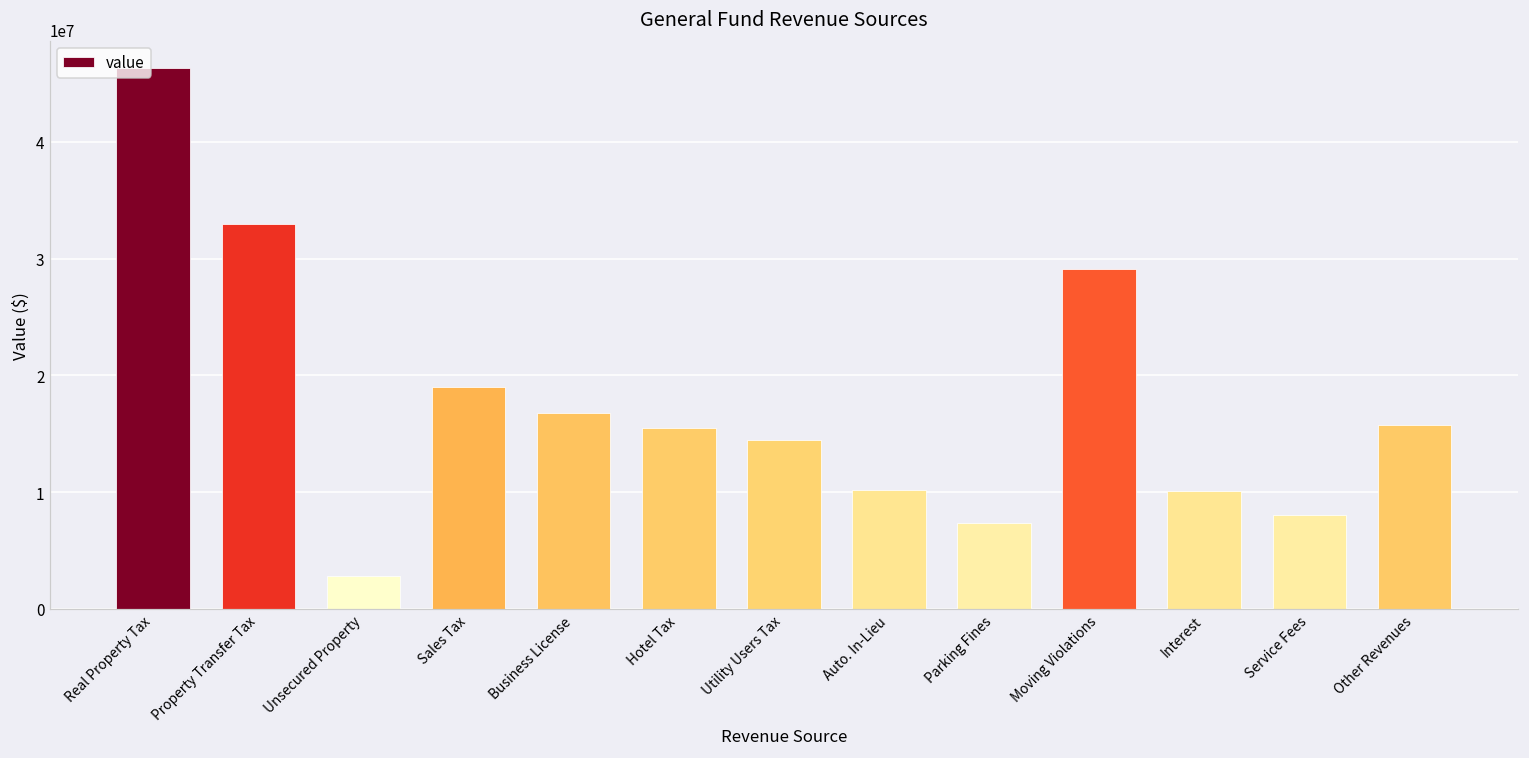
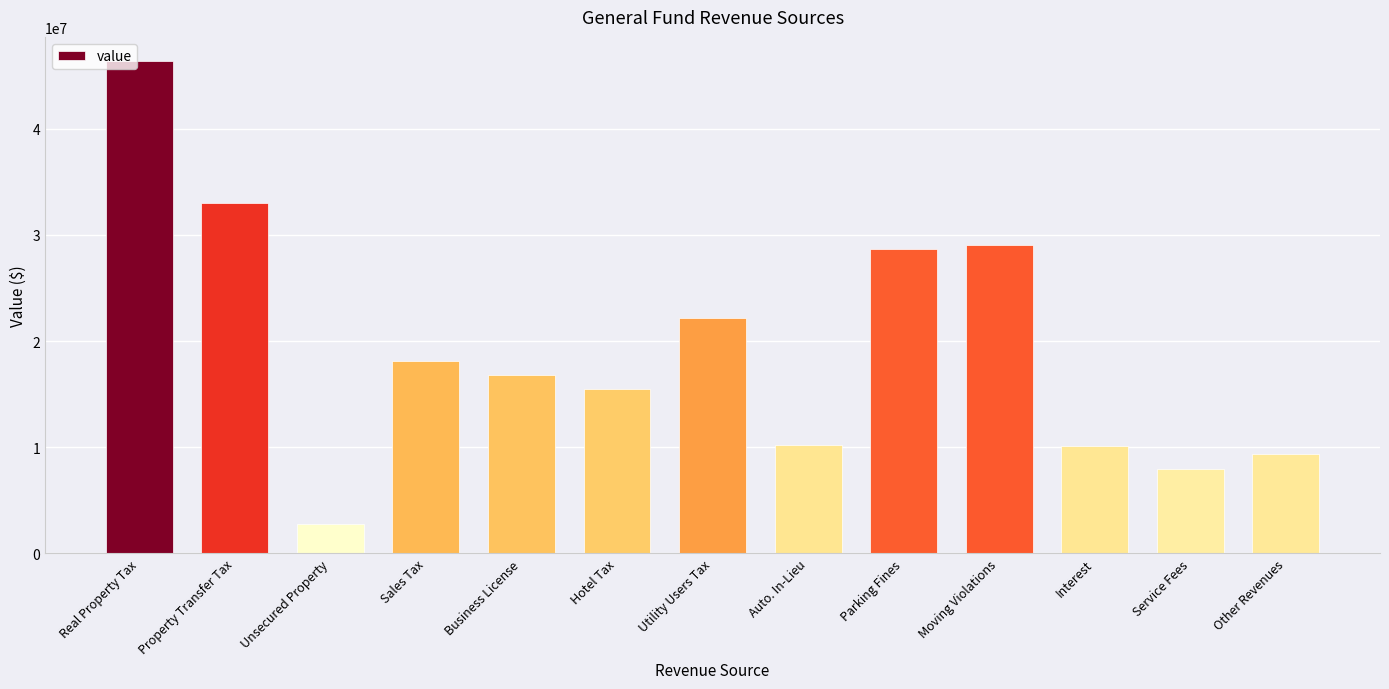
  {
    "Real Property Tax": 46400000,
    "Property Transfer Tax": 33000000,
    "Unsecured Property": 2800000,
-   "Sales Tax": 19000000,
+   "Sales Tax": 18100000,
    "Business License": 16800000,
    "Hotel Tax": 15500000,
-   "Utility Users Tax": 14400000,
+   "Utility Users Tax": 22200000,
    "Auto. In-Lieu": 10200000,
-   "Parking Fines": 7300000,
+   "Parking Fines": 28700000,
    "Moving Violations": 29100000,
    "Interest": 10100000,
    "Service Fees": 8000000,
-   "Other Revenues": 15700000
+   "Other Revenues": 9400000
  }
